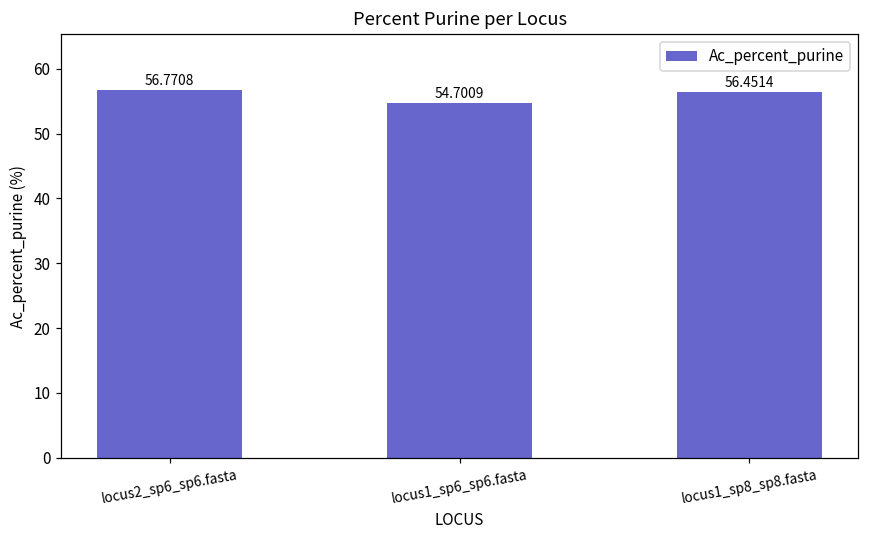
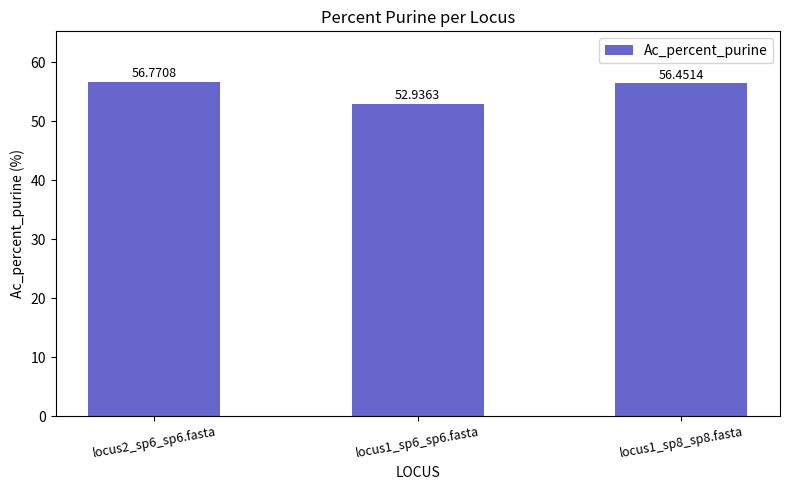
  {
    "locus2_sp6_sp6.fasta": 56.7708,
-   "locus1_sp6_sp6.fasta": 54.7009,
+   "locus1_sp6_sp6.fasta": 52.9363,
    "locus1_sp8_sp8.fasta": 56.4514
  }
